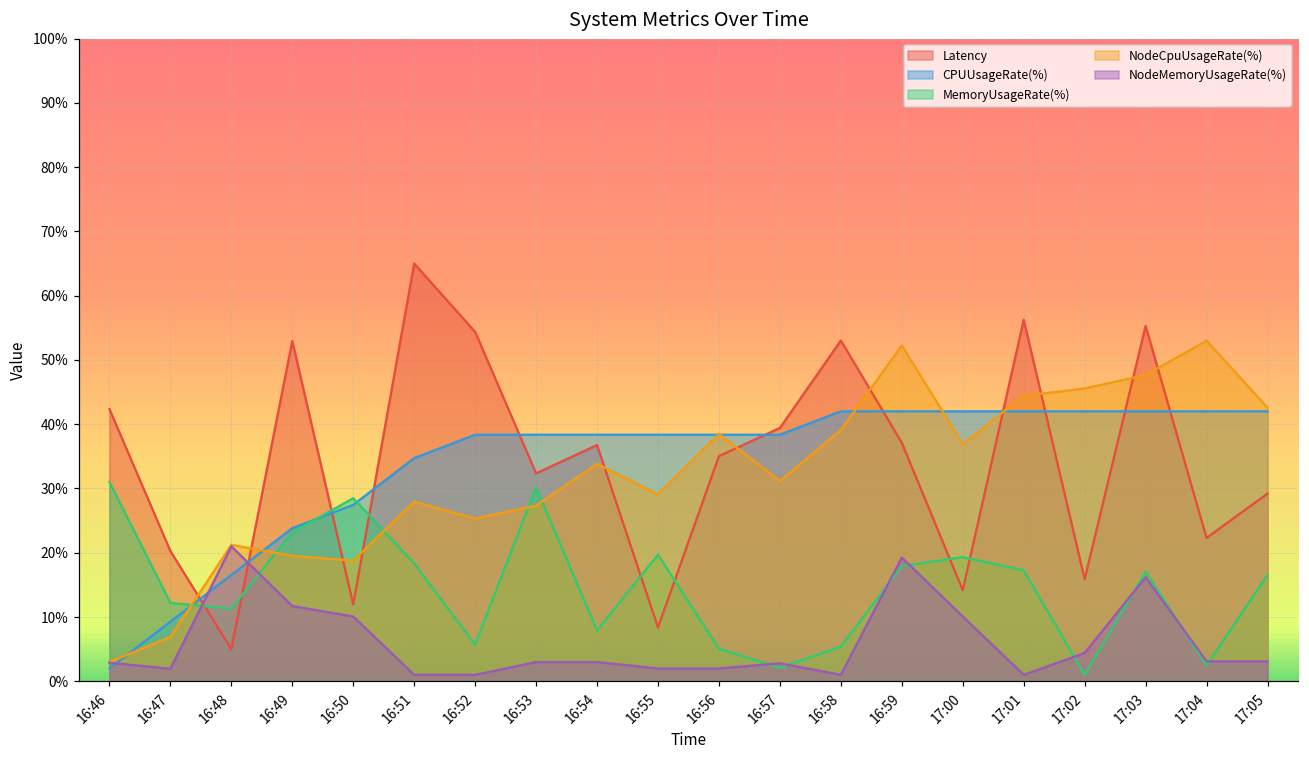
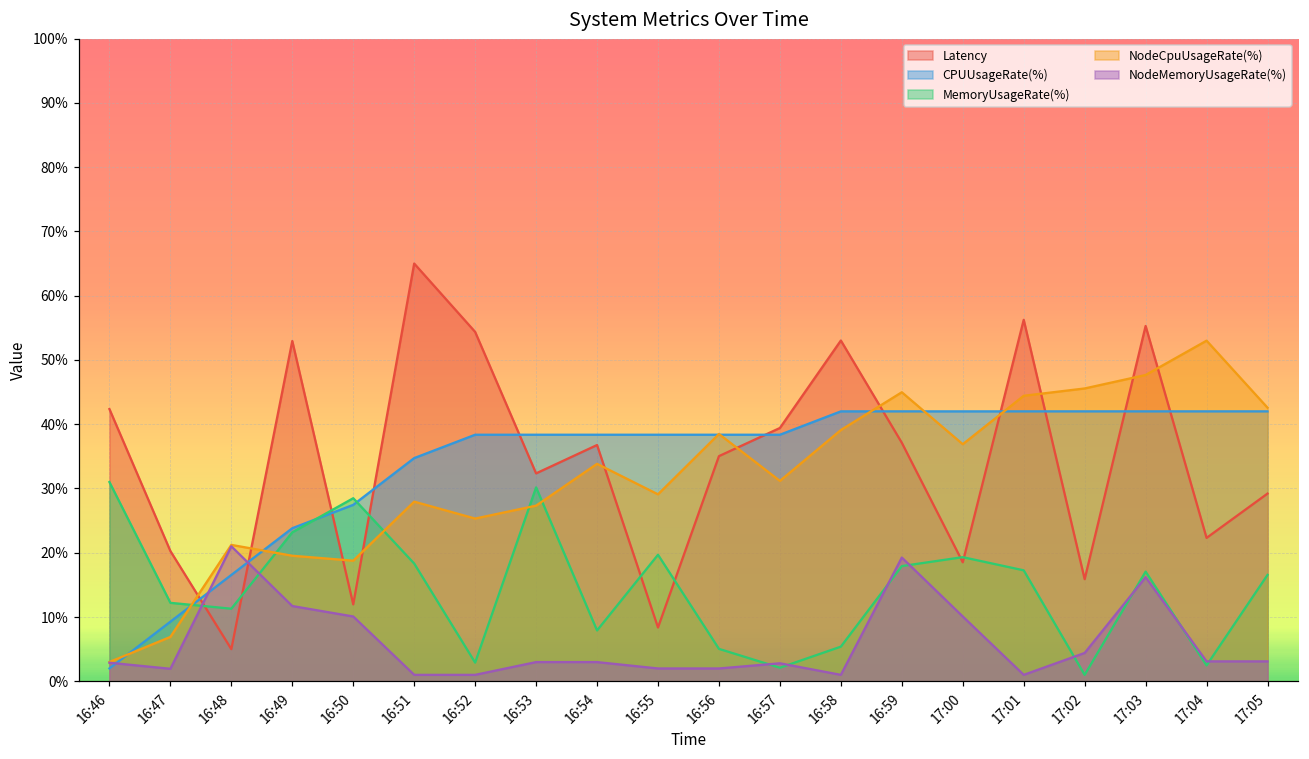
  {
    "Latency": {
      "16:46": "42%",
      "16:47": "20%",
      "16:48": "5%",
      "16:49": "53%",
      "16:50": "12%",
      "16:51": "65%",
      "16:52": "54%",
      "16:53": "32%",
      "16:54": "37%",
      "16:55": "8%",
      "16:56": "35%",
      "16:57": "39%",
      "16:58": "53%",
      "16:59": "37%",
-     "17:00": "14%",
+     "17:00": "19%",
      "17:01": "56%",
      "17:02": "16%",
      "17:03": "55%",
      "17:04": "22%",
      "17:05": "29%"
    },
    "CPUUsageRate(%)": {
      "16:46": "2%",
      "16:47": "9%",
      "16:48": "17%",
      "16:49": "24%",
      "16:50": "27%",
      "16:51": "35%",
      "16:52": "38%",
      "16:53": "38%",
      "16:54": "38%",
      "16:55": "38%",
      "16:57": "38%",
      "16:58": "42%",
      "16:59": "42%",
      "17:00": "42%",
      "17:01": "42%",
      "17:02": "42%",
      "17:03": "42%",
      "17:04": "42%",
      "17:05": "42%"
    },
    "MemoryUsageRate(%)": {
      "16:46": "31%",
      "16:47": "12%",
      "16:48": "11%",
      "16:49": "23%",
      "16:50": "28%",
      "16:51": "18%",
-     "16:52": "6%",
+     "16:52": "3%",
      "16:53": "30%",
      "16:54": "8%",
      "16:55": "20%",
      "16:56": "5%",
      "16:57": "2%",
      "16:58": "5%",
      "16:59": "18%",
      "17:00": "19%",
      "17:01": "17%",
      "17:02": "1%",
      "17:03": "17%",
      "17:04": "2%",
      "17:05": "17%"
    },
    "NodeCpuUsageRate(%)": {
      "16:47": "7%",
      "16:49": "20%",
      "16:50": "19%",
      "16:51": "28%",
      "16:52": "25%",
      "16:53": "27%",
      "16:54": "34%",
      "16:55": "29%",
      "16:57": "31%",
      "16:58": "39%",
-     "16:59": "52%",
+     "16:59": "45%",
      "17:00": "37%",
      "17:01": "44%",
      "17:02": "46%",
      "17:03": "48%",
      "17:04": "53%",
      "17:05": "43%"
    },
    "NodeMemoryUsageRate(%)": {
      "16:47": "2%",
      "16:49": "12%",
      "16:50": "10%",
      "16:51": "1%",
      "16:52": "1%",
      "16:53": "3%",
      "16:54": "3%",
      "16:55": "2%",
      "16:56": "2%",
      "16:57": "3%",
      "16:58": "1%",
      "16:59": "19%",
      "17:00": "10%",
      "17:01": "1%",
      "17:02": "4%",
      "17:03": "16%",
      "17:04": "3%",
      "17:05": "3%"
    }
  }
